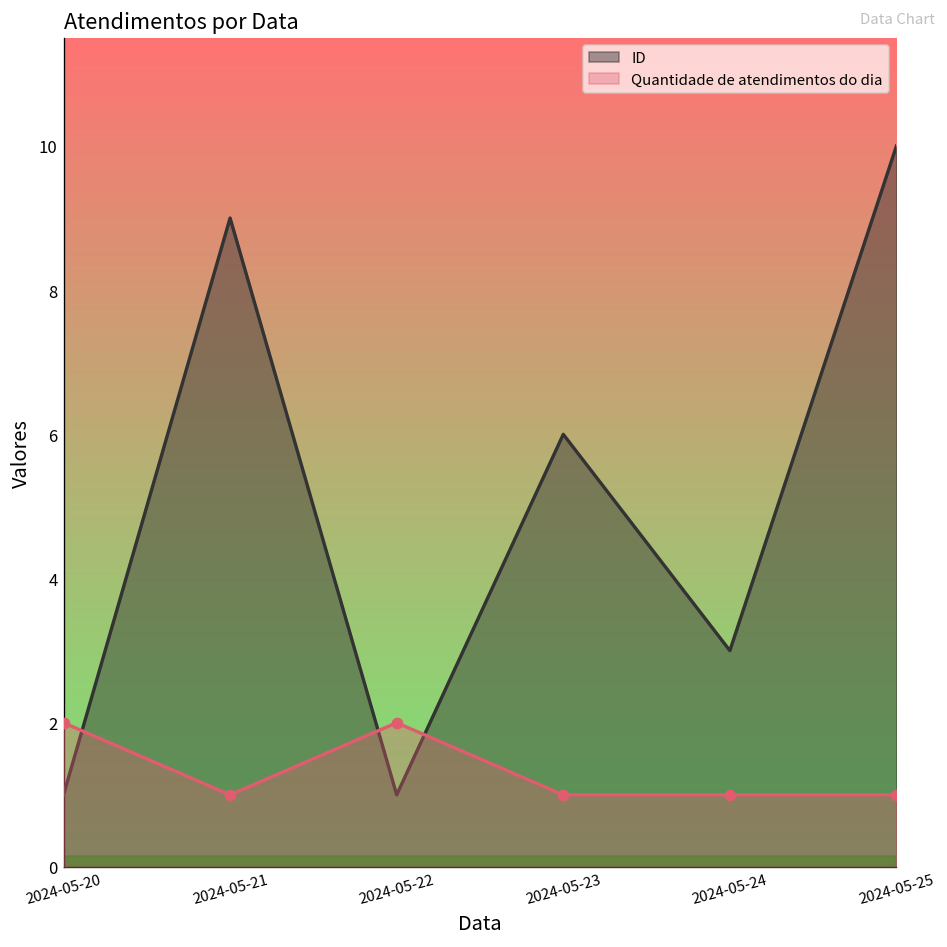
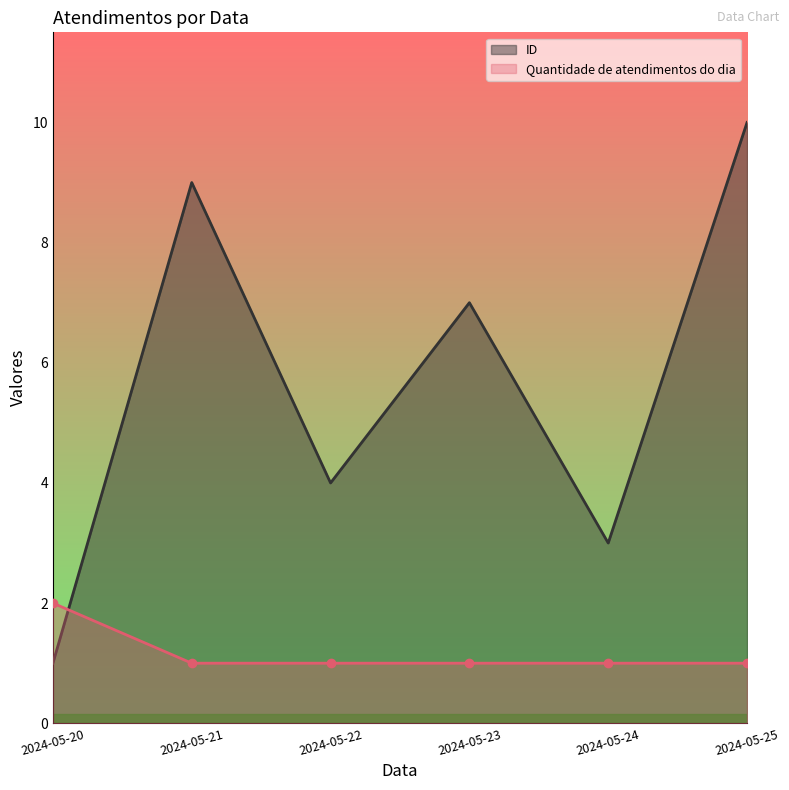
  {
    "ID": {
      "2024-05-20": 1,
      "2024-05-21": 9,
-     "2024-05-22": 1,
-     "2024-05-23": 6,
+     "2024-05-22": 4,
+     "2024-05-23": 7,
      "2024-05-24": 3,
      "2024-05-25": 10
    },
    "Quantidade de atendimentos do dia": {
      "2024-05-20": 2,
      "2024-05-21": 1,
-     "2024-05-22": 2,
+     "2024-05-22": 1,
      "2024-05-23": 1,
      "2024-05-24": 1,
      "2024-05-25": 1
    }
  }
